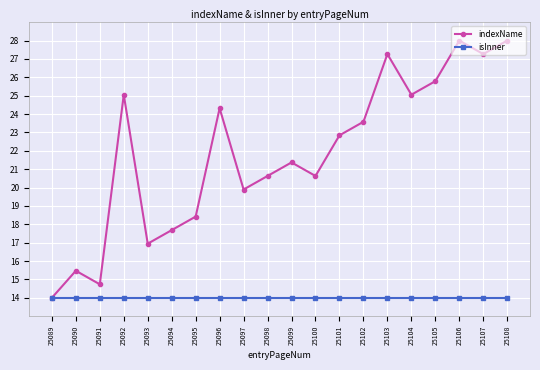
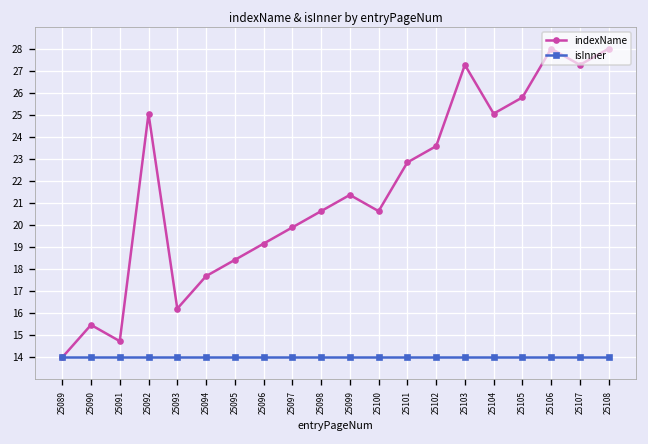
  {
    "indexName": {
      "25090": 15.5,
      "25091": 14.7,
      "25092": 25.1,
-     "25093": 16.9,
+     "25093": 16.2,
      "25094": 17.7,
      "25095": 18.4,
-     "25096": 24.3,
+     "25096": 19.2,
      "25097": 19.9,
      "25098": 20.6,
      "25099": 21.4,
      "25100": 20.6,
      "25101": 22.8,
      "25102": 23.6,
      "25103": 27.3,
      "25104": 25.1,
      "25105": 25.8
    },
    "isInner": {
      "25090": 14.0,
      "25091": 14.0,
      "25092": 14.0,
      "25093": 14.0,
      "25094": 14.0,
      "25095": 14.0,
      "25096": 14.0,
      "25097": 14.0,
      "25098": 14.0,
      "25099": 14.0,
      "25100": 14.0,
      "25101": 14.0,
      "25102": 14.0,
      "25103": 14.0,
      "25104": 14.0,
      "25105": 14.0,
      "25106": 14.0,
      "25107": 14.0,
      "25108": 14.0
    }
  }
